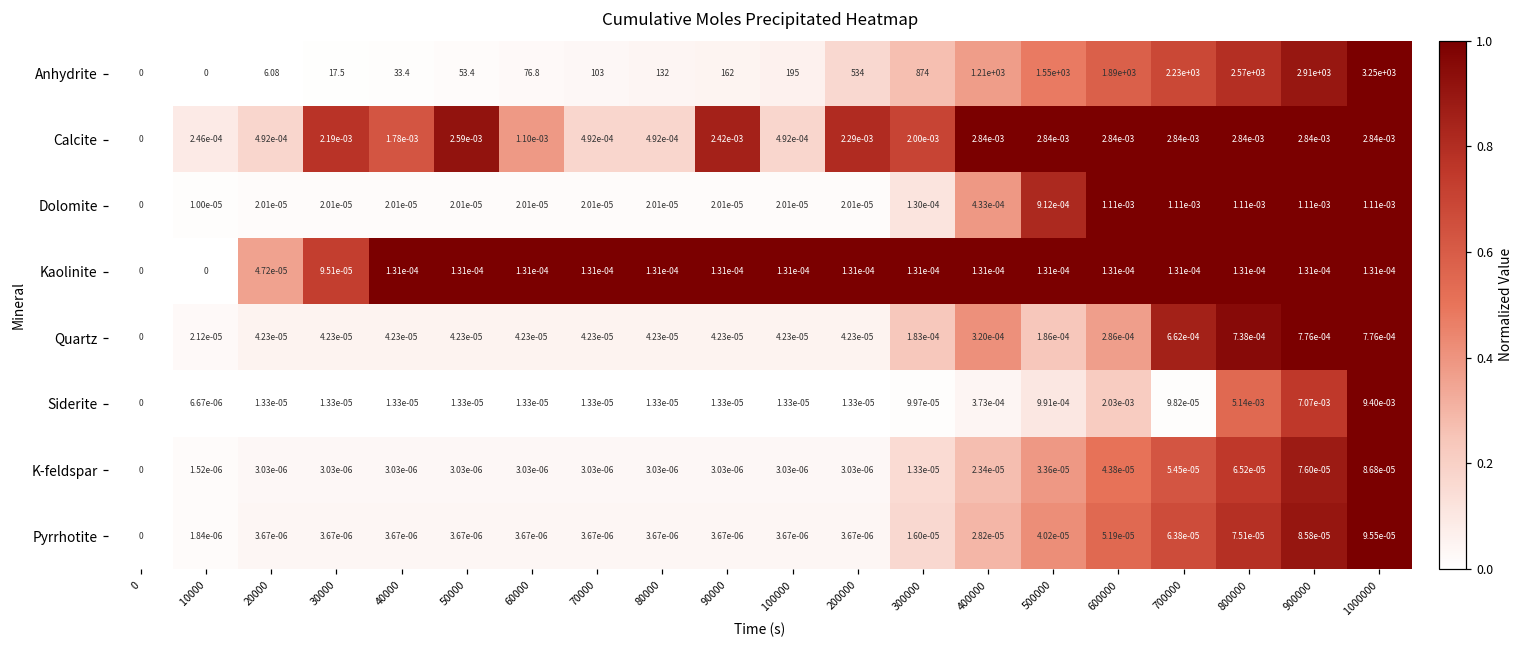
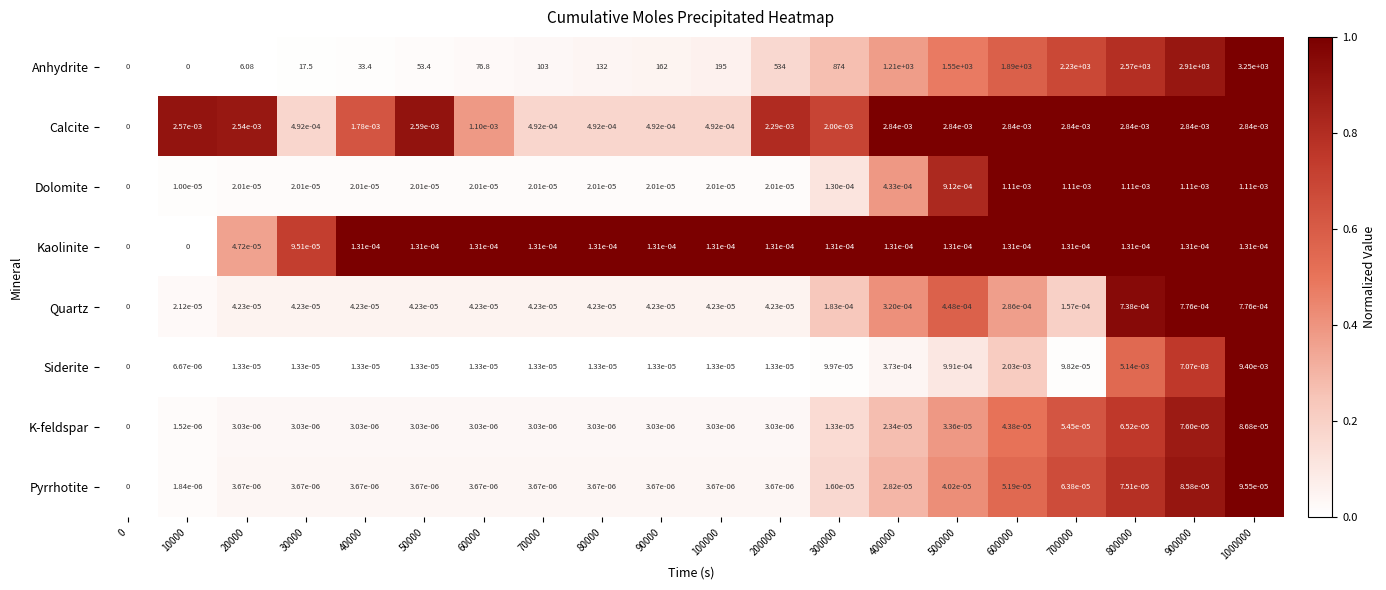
  {
    "Anhydrite": {
      "0": "0",
      "10000": "0",
      "20000": "6.08",
      "30000": "17.5",
      "40000": "33.4",
      "50000": "53.4",
      "60000": "76.8",
      "70000": "103",
      "80000": "132",
      "90000": "162",
      "100000": "195",
      "200000": "534",
      "300000": "874",
      "400000": "1.21e+03",
      "500000": "1.55e+03",
      "600000": "1.89e+03",
      "700000": "2.23e+03",
      "800000": "2.57e+03",
      "900000": "2.91e+03",
      "1000000": "3.25e+03"
    },
    "Calcite": {
      "0": "0",
-     "10000": "2.46e-04",
-     "20000": "4.92e-04",
-     "30000": "2.19e-03",
+     "10000": "2.57e-03",
+     "20000": "2.54e-03",
+     "30000": "4.92e-04",
      "40000": "1.78e-03",
      "50000": "2.59e-03",
      "60000": "1.10e-03",
      "70000": "4.92e-04",
      "80000": "4.92e-04",
-     "90000": "2.42e-03",
+     "90000": "4.92e-04",
      "100000": "4.92e-04",
      "200000": "2.29e-03",
      "300000": "2.00e-03",
      "400000": "2.84e-03",
      "500000": "2.84e-03",
      "600000": "2.84e-03",
      "700000": "2.84e-03",
      "800000": "2.84e-03",
      "900000": "2.84e-03",
      "1000000": "2.84e-03"
    },
    "Dolomite": {
      "0": "0",
      "10000": "1.00e-05",
      "20000": "2.01e-05",
      "30000": "2.01e-05",
      "40000": "2.01e-05",
      "50000": "2.01e-05",
      "60000": "2.01e-05",
      "70000": "2.01e-05",
      "80000": "2.01e-05",
      "90000": "2.01e-05",
      "100000": "2.01e-05",
      "200000": "2.01e-05",
      "300000": "1.30e-04",
      "400000": "4.33e-04",
      "500000": "9.12e-04",
      "600000": "1.11e-03",
      "700000": "1.11e-03",
      "800000": "1.11e-03",
      "900000": "1.11e-03",
      "1000000": "1.11e-03"
    },
    "Kaolinite": {
      "0": "0",
      "10000": "0",
      "20000": "4.72e-05",
      "30000": "9.51e-05",
      "40000": "1.31e-04",
      "50000": "1.31e-04",
      "60000": "1.31e-04",
      "70000": "1.31e-04",
      "80000": "1.31e-04",
      "90000": "1.31e-04",
      "100000": "1.31e-04",
      "200000": "1.31e-04",
      "300000": "1.31e-04",
      "400000": "1.31e-04",
      "500000": "1.31e-04",
      "600000": "1.31e-04",
      "700000": "1.31e-04",
      "800000": "1.31e-04",
      "900000": "1.31e-04",
      "1000000": "1.31e-04"
    },
    "Quartz": {
      "0": "0",
      "10000": "2.12e-05",
      "20000": "4.23e-05",
      "30000": "4.23e-05",
      "40000": "4.23e-05",
      "50000": "4.23e-05",
      "60000": "4.23e-05",
      "70000": "4.23e-05",
      "80000": "4.23e-05",
      "90000": "4.23e-05",
      "100000": "4.23e-05",
      "200000": "4.23e-05",
      "300000": "1.83e-04",
      "400000": "3.20e-04",
-     "500000": "1.86e-04",
+     "500000": "4.48e-04",
      "600000": "2.86e-04",
-     "700000": "6.62e-04",
+     "700000": "1.57e-04",
      "800000": "7.38e-04",
      "900000": "7.76e-04",
      "1000000": "7.76e-04"
    },
    "Siderite": {
      "0": "0",
      "10000": "6.67e-06",
      "20000": "1.33e-05",
      "30000": "1.33e-05",
      "40000": "1.33e-05",
      "50000": "1.33e-05",
      "60000": "1.33e-05",
      "70000": "1.33e-05",
      "80000": "1.33e-05",
      "90000": "1.33e-05",
      "100000": "1.33e-05",
      "200000": "1.33e-05",
      "300000": "9.97e-05",
      "400000": "3.73e-04",
      "500000": "9.91e-04",
      "600000": "2.03e-03",
      "700000": "9.82e-05",
      "800000": "5.14e-03",
      "900000": "7.07e-03",
      "1000000": "9.40e-03"
    },
    "K-feldspar": {
      "0": "0",
      "10000": "1.52e-06",
      "20000": "3.03e-06",
      "30000": "3.03e-06",
      "40000": "3.03e-06",
      "50000": "3.03e-06",
      "60000": "3.03e-06",
      "70000": "3.03e-06",
      "80000": "3.03e-06",
      "90000": "3.03e-06",
      "100000": "3.03e-06",
      "200000": "3.03e-06",
      "300000": "1.33e-05",
      "400000": "2.34e-05",
      "500000": "3.36e-05",
      "600000": "4.38e-05",
      "700000": "5.45e-05",
      "800000": "6.52e-05",
      "900000": "7.60e-05",
      "1000000": "8.68e-05"
    },
    "Pyrrhotite": {
      "0": "0",
      "10000": "1.84e-06",
      "20000": "3.67e-06",
      "30000": "3.67e-06",
      "40000": "3.67e-06",
      "50000": "3.67e-06",
      "60000": "3.67e-06",
      "70000": "3.67e-06",
      "80000": "3.67e-06",
      "90000": "3.67e-06",
      "100000": "3.67e-06",
      "200000": "3.67e-06",
      "300000": "1.60e-05",
      "400000": "2.82e-05",
      "500000": "4.02e-05",
      "600000": "5.19e-05",
      "700000": "6.38e-05",
      "800000": "7.51e-05",
      "900000": "8.58e-05",
      "1000000": "9.55e-05"
    }
  }
